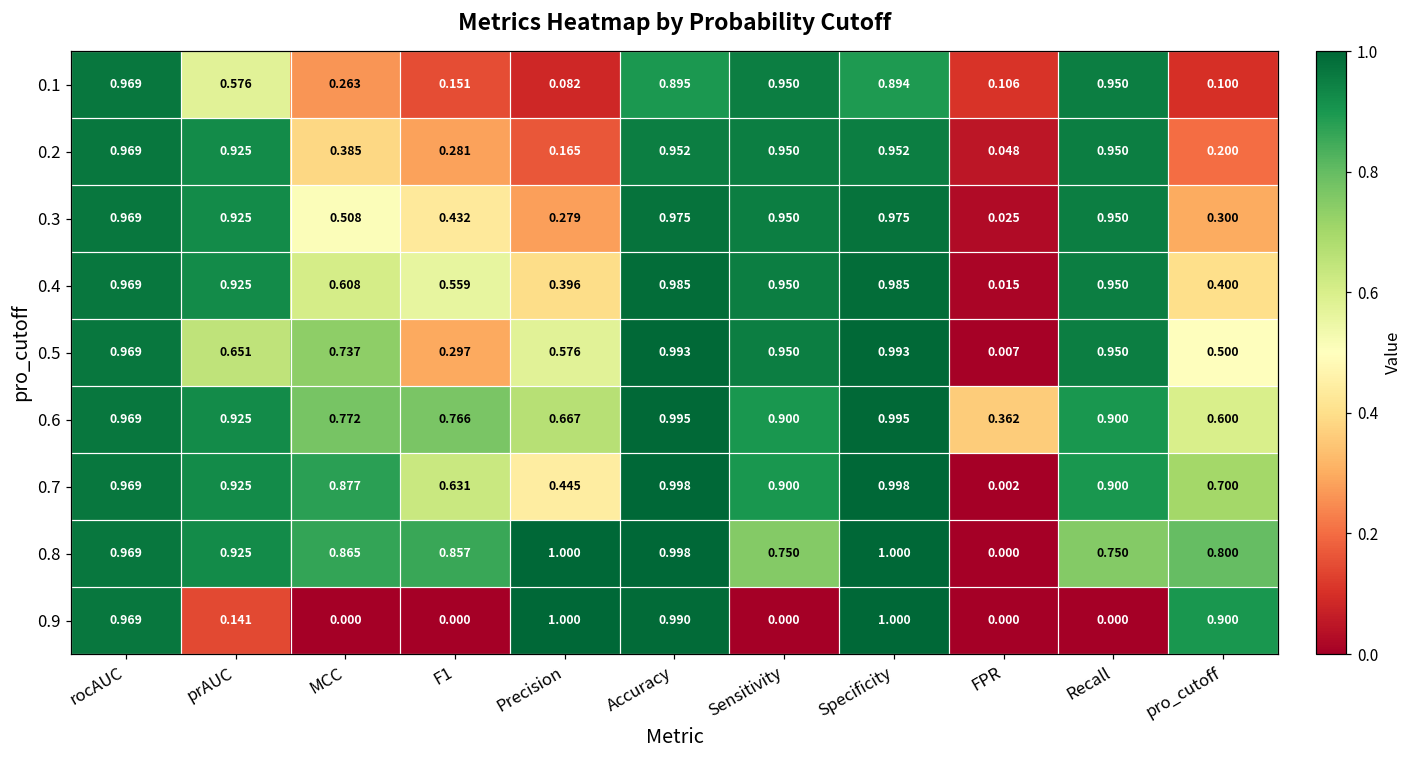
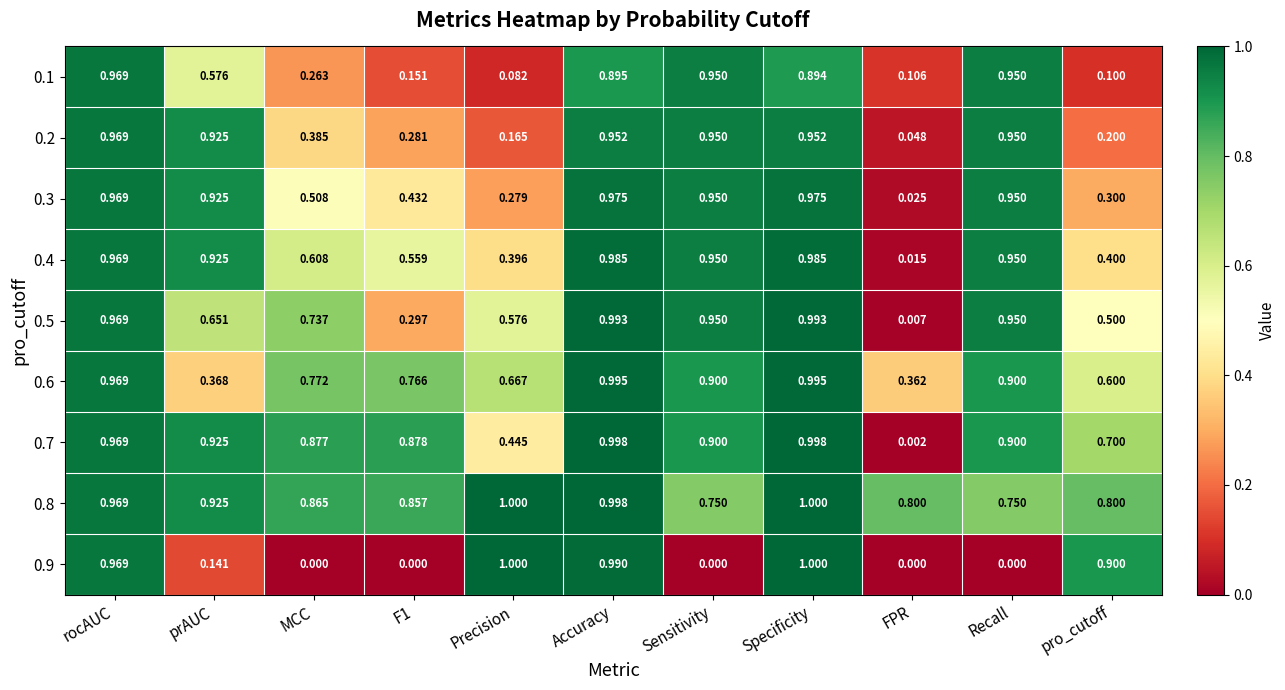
  {
    "0.1": {
      "rocAUC": 0.969,
      "prAUC": 0.576,
      "MCC": 0.263,
      "F1": 0.151,
      "Precision": 0.082,
      "Accuracy": 0.895,
      "Sensitivity": 0.950,
      "Specificity": 0.894,
      "FPR": 0.106,
      "Recall": 0.950,
      "pro_cutoff": 0.100
    },
    "0.2": {
      "rocAUC": 0.969,
      "prAUC": 0.925,
      "MCC": 0.385,
      "F1": 0.281,
      "Precision": 0.165,
      "Accuracy": 0.952,
      "Sensitivity": 0.950,
      "Specificity": 0.952,
      "FPR": 0.048,
      "Recall": 0.950,
      "pro_cutoff": 0.200
    },
    "0.3": {
      "rocAUC": 0.969,
      "prAUC": 0.925,
      "MCC": 0.508,
      "F1": 0.432,
      "Precision": 0.279,
      "Accuracy": 0.975,
      "Sensitivity": 0.950,
      "Specificity": 0.975,
      "FPR": 0.025,
      "Recall": 0.950,
      "pro_cutoff": 0.300
    },
    "0.4": {
      "rocAUC": 0.969,
      "prAUC": 0.925,
      "MCC": 0.608,
      "F1": 0.559,
      "Precision": 0.396,
      "Accuracy": 0.985,
      "Sensitivity": 0.950,
      "Specificity": 0.985,
      "FPR": 0.015,
      "Recall": 0.950,
      "pro_cutoff": 0.400
    },
    "0.5": {
      "rocAUC": 0.969,
      "prAUC": 0.651,
      "MCC": 0.737,
      "F1": 0.297,
      "Precision": 0.576,
      "Accuracy": 0.993,
      "Sensitivity": 0.950,
      "Specificity": 0.993,
      "FPR": 0.007,
      "Recall": 0.950,
      "pro_cutoff": 0.500
    },
    "0.6": {
      "rocAUC": 0.969,
-     "prAUC": 0.925,
+     "prAUC": 0.368,
      "MCC": 0.772,
      "F1": 0.766,
      "Precision": 0.667,
      "Accuracy": 0.995,
      "Sensitivity": 0.900,
      "Specificity": 0.995,
      "FPR": 0.362,
      "Recall": 0.900,
      "pro_cutoff": 0.600
    },
    "0.7": {
      "rocAUC": 0.969,
      "prAUC": 0.925,
      "MCC": 0.877,
-     "F1": 0.631,
+     "F1": 0.878,
      "Precision": 0.445,
      "Accuracy": 0.998,
      "Sensitivity": 0.900,
      "Specificity": 0.998,
      "FPR": 0.002,
      "Recall": 0.900,
      "pro_cutoff": 0.700
    },
    "0.8": {
      "rocAUC": 0.969,
      "prAUC": 0.925,
      "MCC": 0.865,
      "F1": 0.857,
      "Precision": 1.000,
      "Accuracy": 0.998,
      "Sensitivity": 0.750,
      "Specificity": 1.000,
-     "FPR": 0.000,
+     "FPR": 0.800,
      "Recall": 0.750,
      "pro_cutoff": 0.800
    },
    "0.9": {
      "rocAUC": 0.969,
      "prAUC": 0.141,
      "MCC": 0.000,
      "F1": 0.000,
      "Precision": 1.000,
      "Accuracy": 0.990,
      "Sensitivity": 0.000,
      "Specificity": 1.000,
      "FPR": 0.000,
      "Recall": 0.000,
      "pro_cutoff": 0.900
    }
  }
